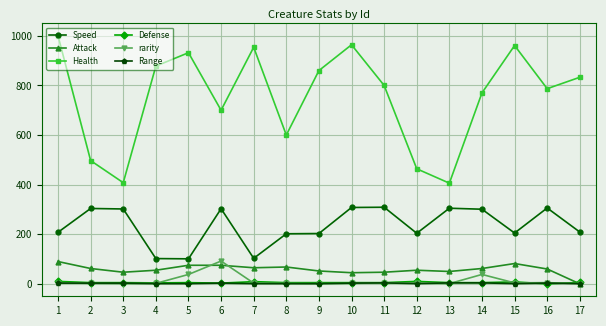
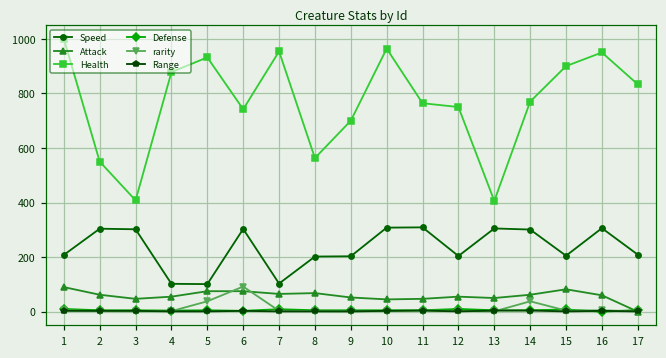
  {
    "Health": {
-     "2": 500,
+     "2": 550,
      "3": 410,
      "5": 930,
-     "6": 700,
+     "6": 740,
      "7": 950,
-     "8": 600,
-     "9": 860,
+     "8": 560,
+     "9": 700,
      "10": 960,
-     "11": 800,
-     "12": 460,
+     "11": 760,
+     "12": 750,
      "13": 410,
      "14": 770,
-     "15": 960,
-     "16": 790,
+     "15": 900,
+     "16": 950,
      "17": 830
    },
    "rarity": {
      "5": 40,
      "6": 90,
      "14": 40
    }
  }
